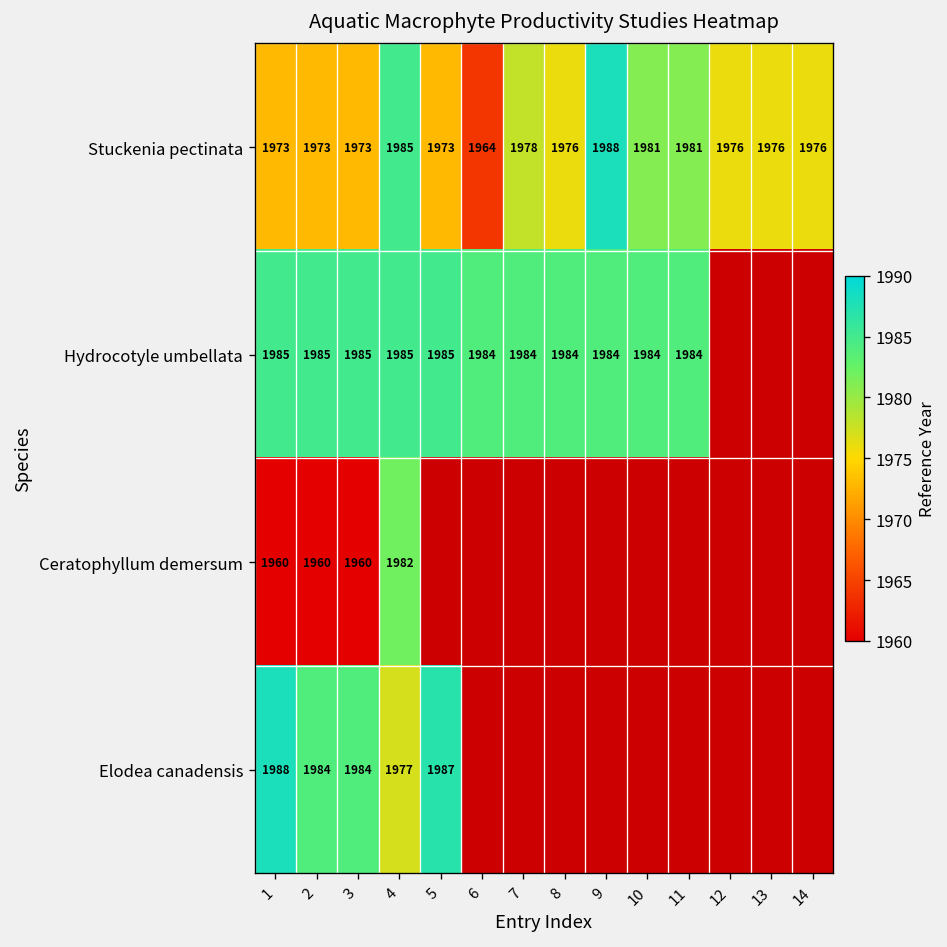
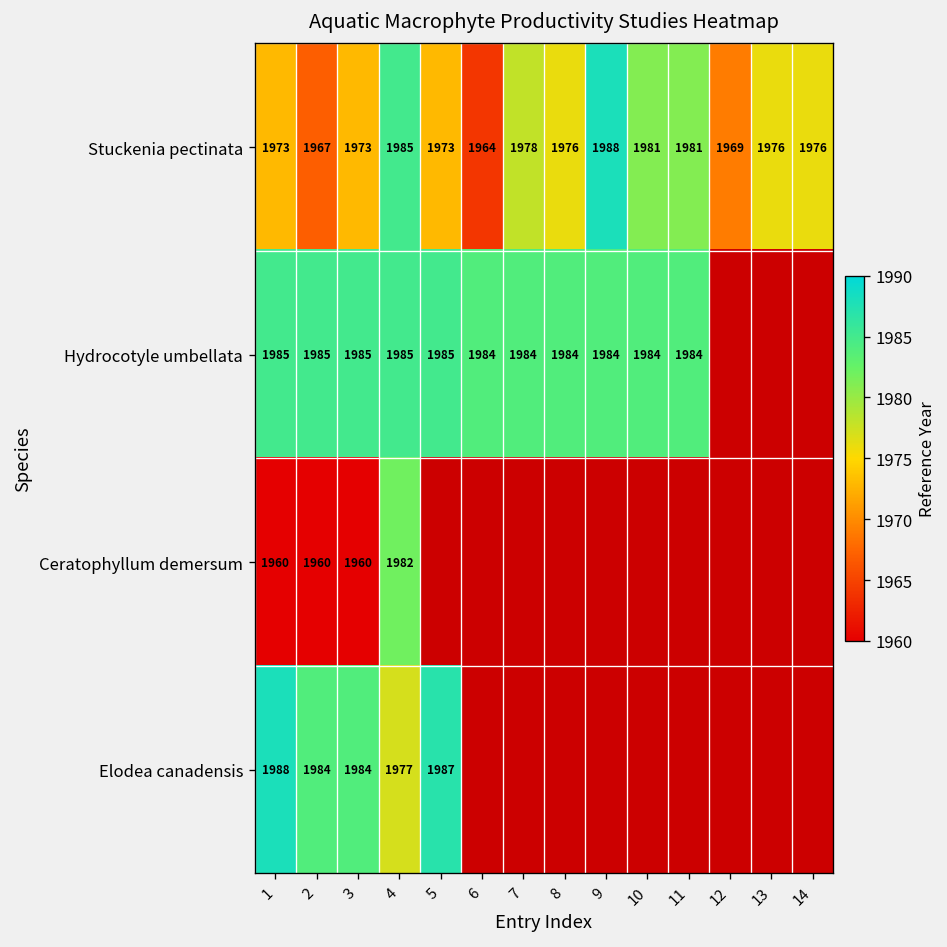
  {
    "Stuckenia pectinata": {
      "1": 1973,
-     "2": 1973,
+     "2": 1967,
      "3": 1973,
      "4": 1985,
      "5": 1973,
      "6": 1964,
      "7": 1978,
      "8": 1976,
      "9": 1988,
      "10": 1981,
      "11": 1981,
-     "12": 1976,
+     "12": 1969,
      "13": 1976,
      "14": 1976
    },
    "Hydrocotyle umbellata": {
      "1": 1985,
      "2": 1985,
      "3": 1985,
      "4": 1985,
      "5": 1985,
      "6": 1984,
      "7": 1984,
      "8": 1984,
      "9": 1984,
      "10": 1984,
      "11": 1984
    },
    "Ceratophyllum demersum": {
      "1": 1960,
      "2": 1960,
      "3": 1960,
      "4": 1982
    },
    "Elodea canadensis": {
      "1": 1988,
      "2": 1984,
      "3": 1984,
      "4": 1977,
      "5": 1987
    }
  }
